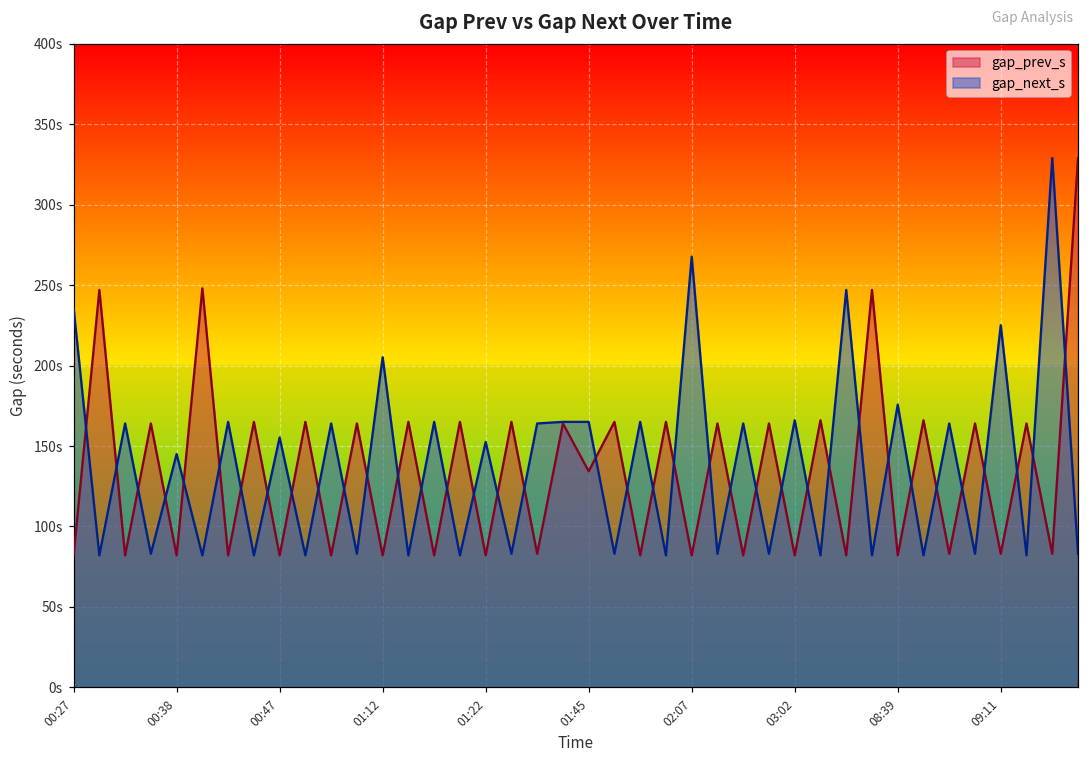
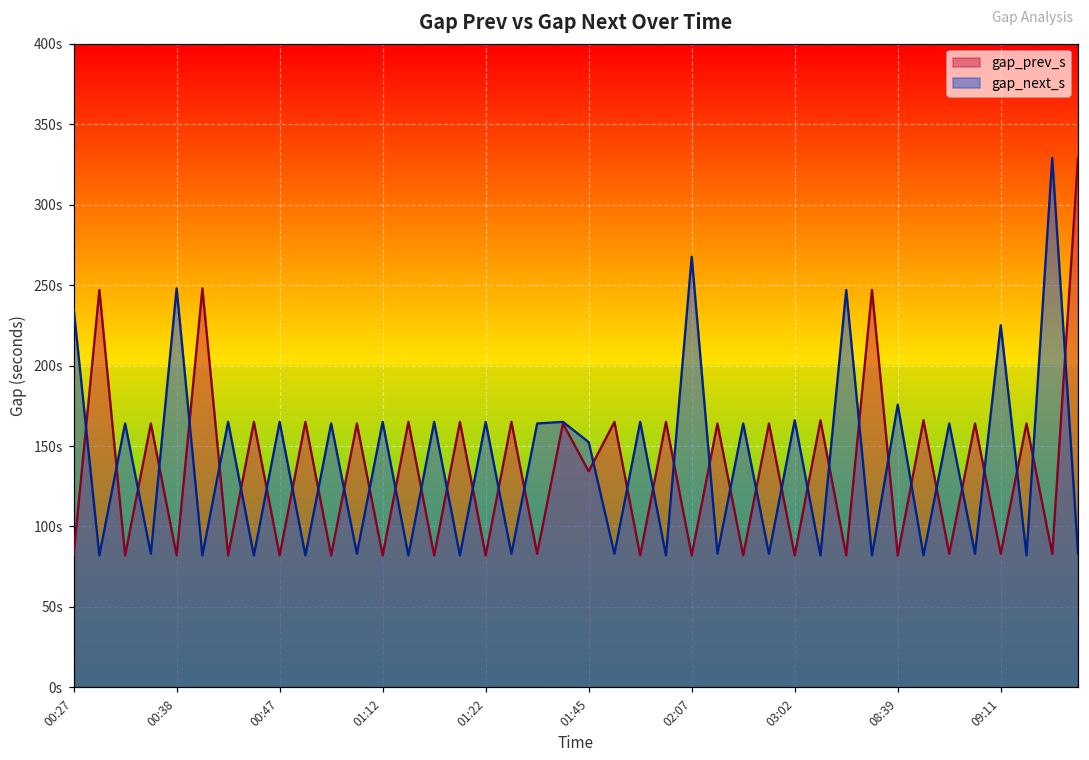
  {
    "gap_prev_s": {
      "00:27": "82s",
      "00:38": "82s",
      "00:47": "82s",
      "01:12": "82s",
      "01:22": "82s",
      "01:45": "134s",
      "02:07": "82s",
      "03:02": "82s",
      "08:39": "82s",
      "09:11": "83s"
    },
    "gap_next_s": {
      "00:27": "236s",
-     "00:38": "145s",
-     "00:47": "155s",
-     "01:12": "205s",
-     "01:22": "153s",
-     "01:45": "165s",
+     "00:38": "248s",
+     "00:47": "165s",
+     "01:12": "165s",
+     "01:22": "165s",
+     "01:45": "152s",
      "02:07": "268s",
      "03:02": "166s",
      "08:39": "176s",
      "09:11": "225s"
    }
  }
